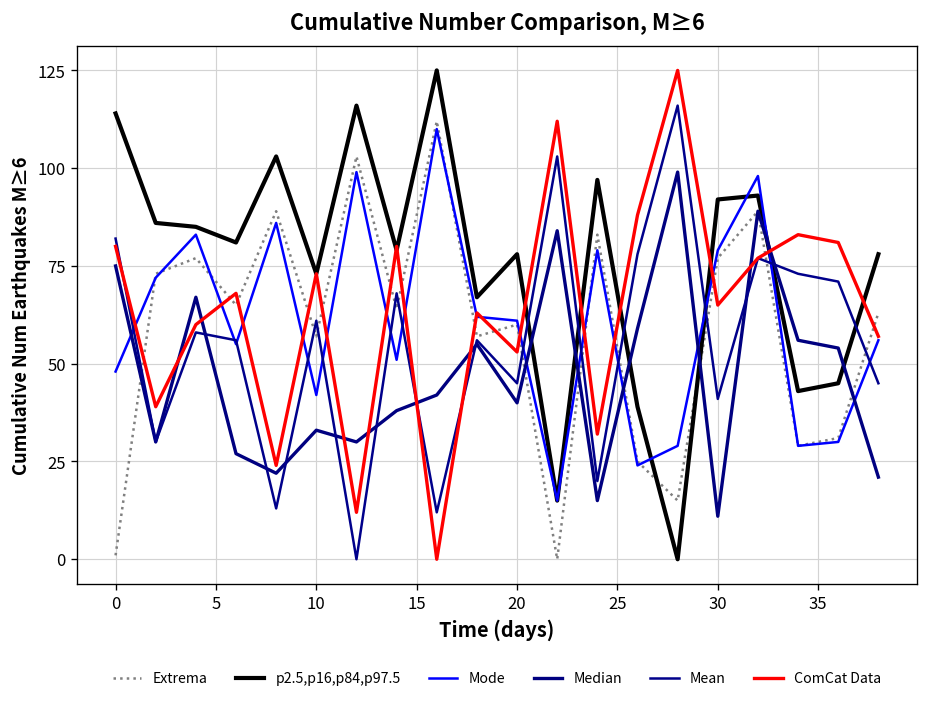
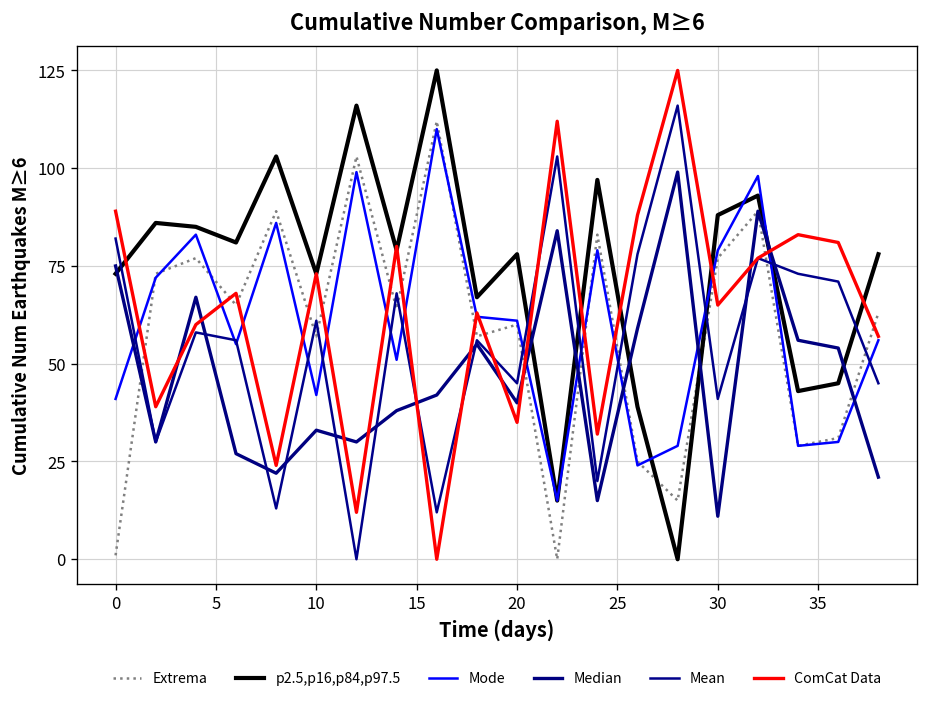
  {
    "Extrema": {
      "0": 1,
      "10": 57,
      "20": 60,
      "30": 77
    },
    "p2.5,p16,p84,p97.5": {
-     "0": 114,
+     "0": 73,
      "20": 78,
-     "30": 92
+     "30": 88
    },
    "Mode": {
-     "0": 48,
+     "0": 41,
      "10": 42,
      "20": 61,
      "30": 79
    },
    "ComCat Data": {
-     "0": 80,
-     "20": 53,
+     "0": 89,
+     "20": 35,
      "30": 65
    }
  }
